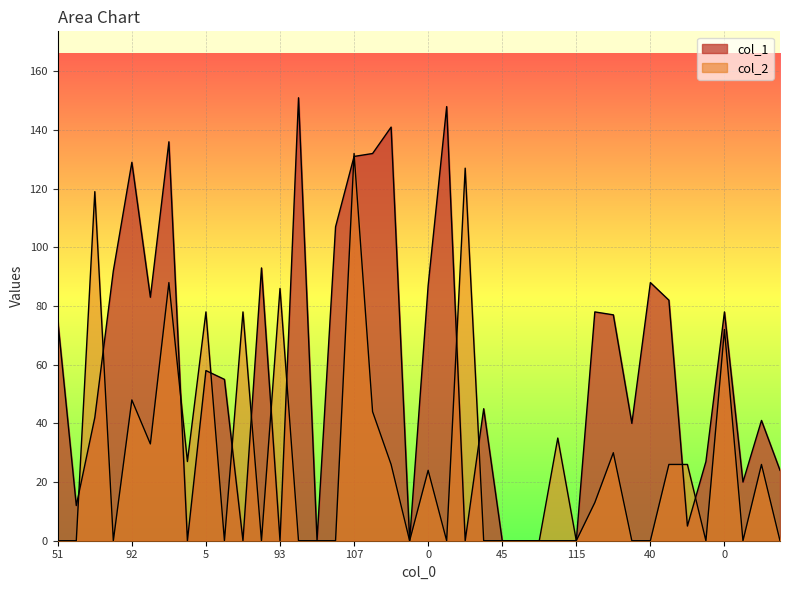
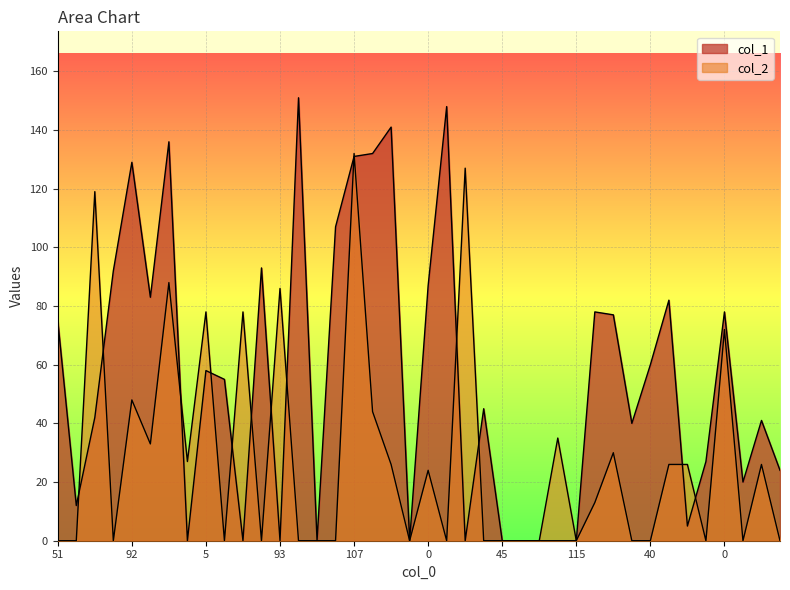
  {
    "col_1": {
      "51": 75,
      "92": 129,
      "93": 0,
      "107": 131,
-     "40": 88
+     "40": 60
    },
    "col_2": {
      "51": 0,
      "92": 48,
      "93": 86,
      "107": 132,
      "40": 0
    }
  }
